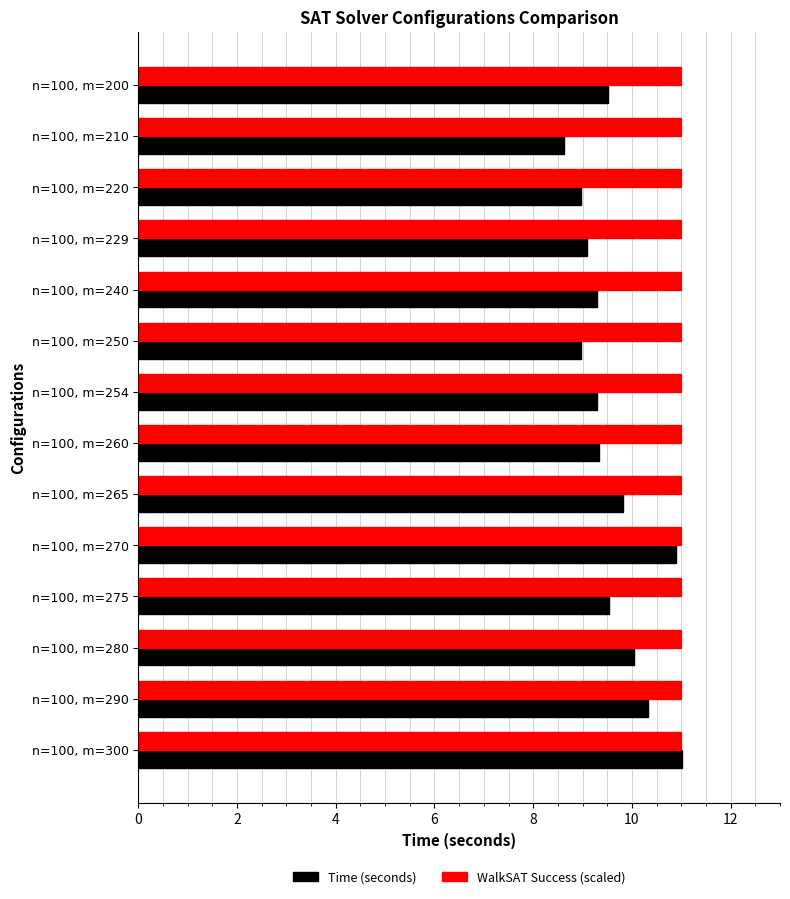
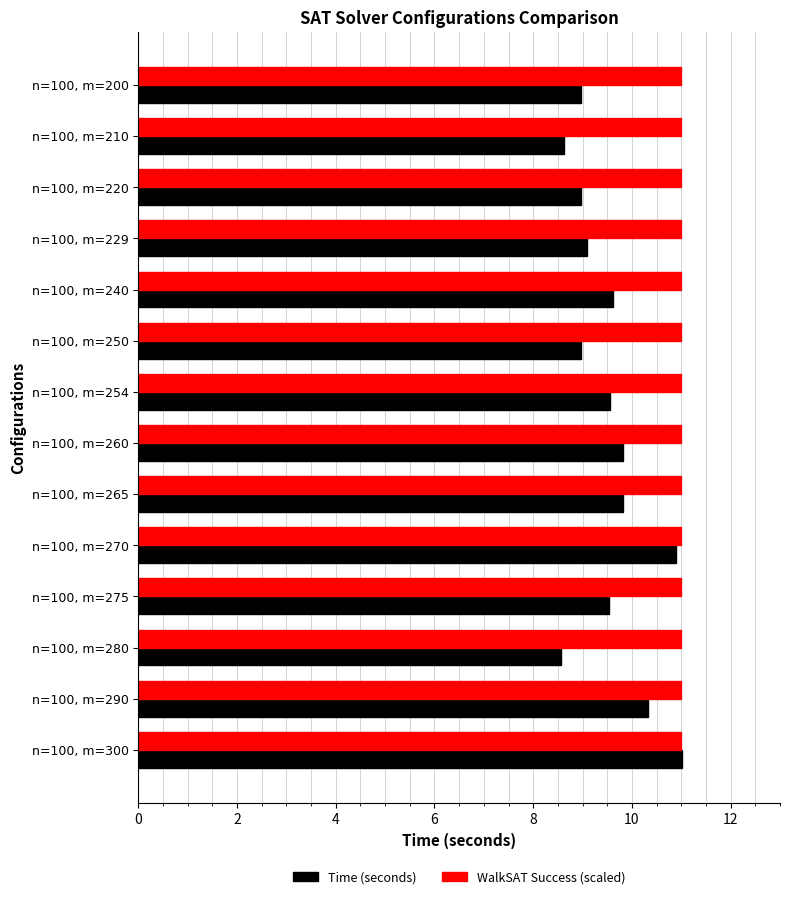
  {
    "Time (seconds)": {
-     "n=100, m=200": 9.5,
+     "n=100, m=200": 9.0,
      "n=100, m=210": 8.6,
      "n=100, m=220": 9.0,
      "n=100, m=229": 9.1,
-     "n=100, m=240": 9.3,
+     "n=100, m=240": 9.6,
      "n=100, m=250": 9.0,
-     "n=100, m=254": 9.3,
-     "n=100, m=260": 9.3,
+     "n=100, m=254": 9.5,
+     "n=100, m=260": 9.8,
      "n=100, m=265": 9.8,
      "n=100, m=270": 10.9,
      "n=100, m=275": 9.5,
-     "n=100, m=280": 10.0,
+     "n=100, m=280": 8.6,
      "n=100, m=290": 10.3,
      "n=100, m=300": 11.0
    },
    "WalkSAT Success (scaled)": {
      "n=100, m=200": 11.0,
      "n=100, m=210": 11.0,
      "n=100, m=220": 11.0,
      "n=100, m=229": 11.0,
      "n=100, m=240": 11.0,
      "n=100, m=250": 11.0,
      "n=100, m=254": 11.0,
      "n=100, m=260": 11.0,
      "n=100, m=265": 11.0,
      "n=100, m=270": 11.0,
      "n=100, m=275": 11.0,
      "n=100, m=280": 11.0,
      "n=100, m=290": 11.0,
      "n=100, m=300": 11.0
    }
  }
